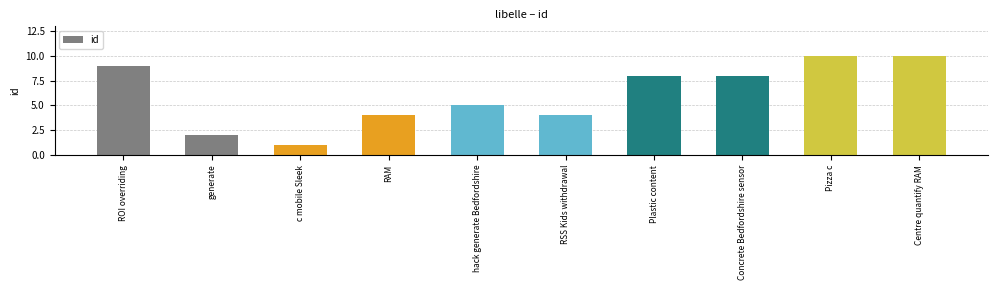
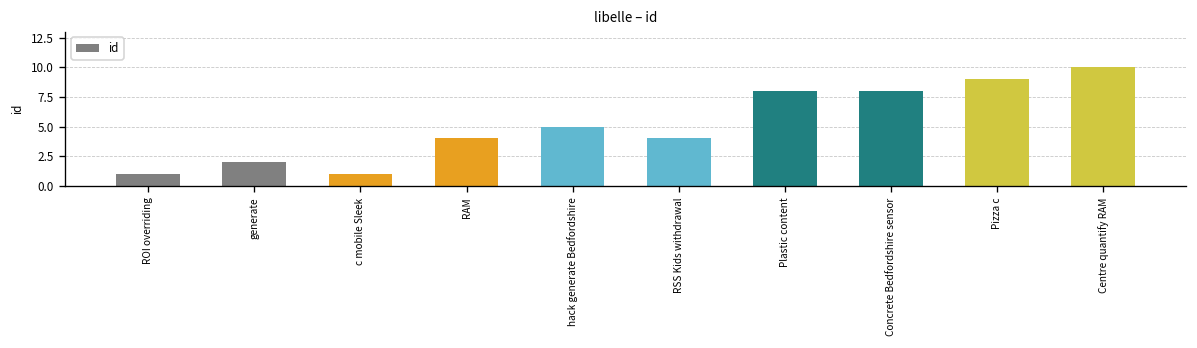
  {
-   "ROI overriding": 9,
+   "ROI overriding": 1,
    "generate": 2,
    "c mobile Sleek": 1,
    "RAM": 4,
    "hack generate Bedfordshire": 5,
    "RSS Kids withdrawal": 4,
    "Plastic content": 8,
    "Concrete Bedfordshire sensor": 8,
-   "Pizza c": 10,
+   "Pizza c": 9,
    "Centre quantify RAM": 10
  }
